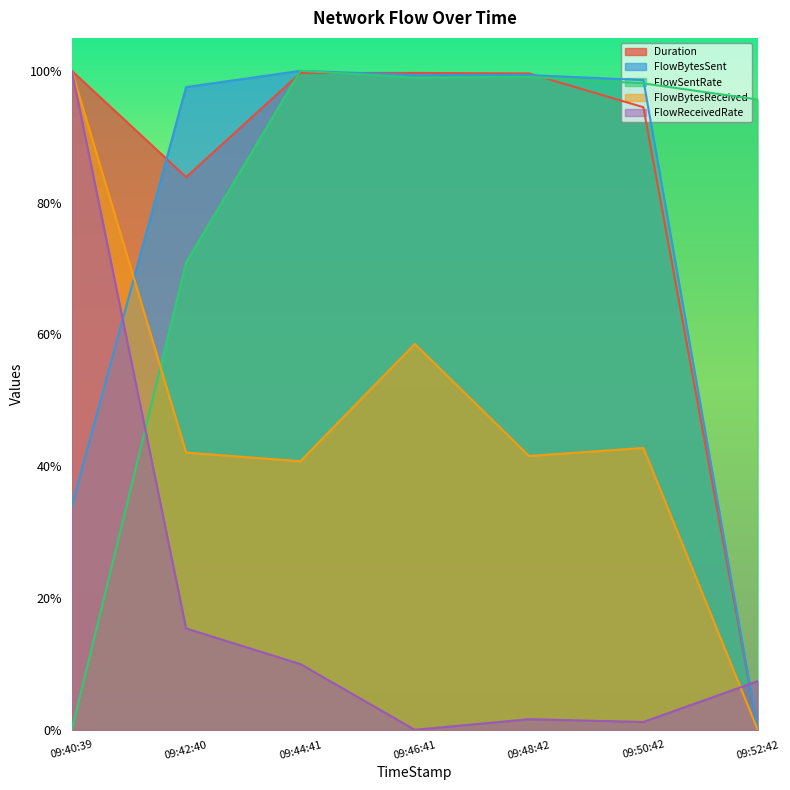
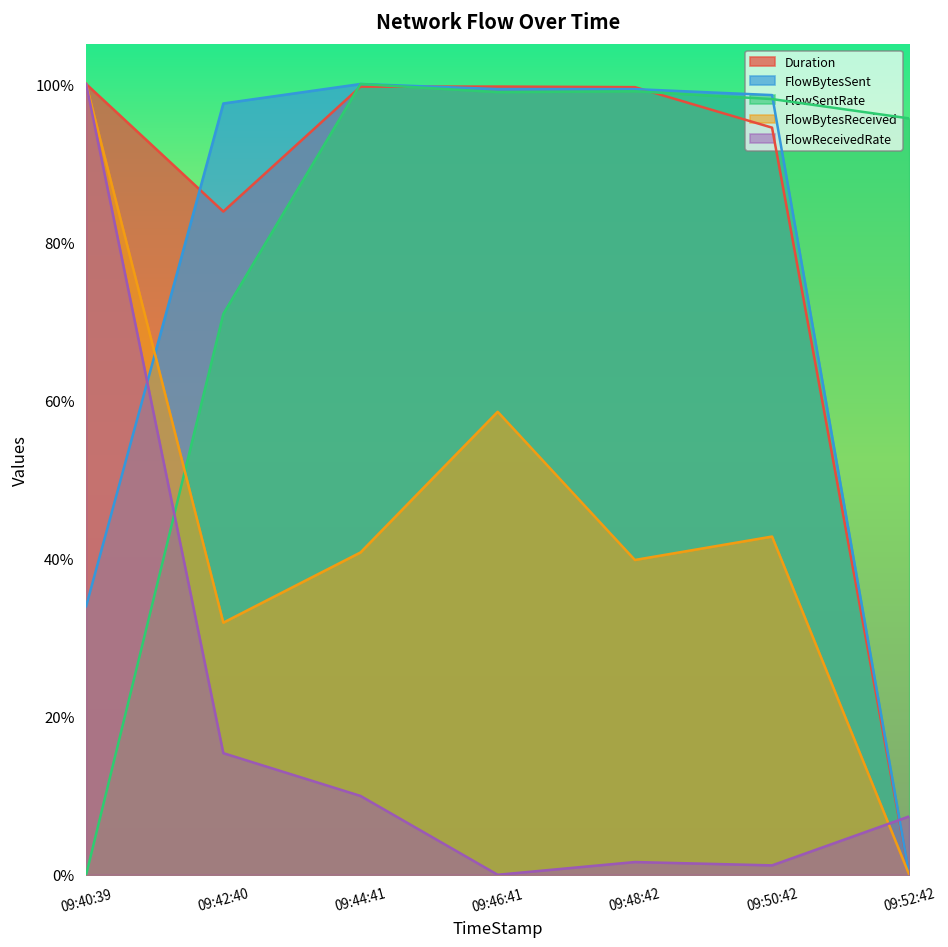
  {
    "Duration": {
      "09:42:40": "84%"
    },
    "FlowBytesSent": {
      "09:40:39": "34%",
      "09:42:40": "98%"
    },
    "FlowSentRate": {
      "09:40:39": "0%",
      "09:42:40": "71%",
      "09:52:42": "96%"
    },
    "FlowBytesReceived": {
-     "09:42:40": "42%",
+     "09:42:40": "32%",
      "09:44:41": "41%",
      "09:46:41": "59%",
-     "09:48:42": "42%",
+     "09:48:42": "40%",
      "09:50:42": "43%"
    },
    "FlowReceivedRate": {
      "09:42:40": "15%",
      "09:44:41": "10%",
      "09:46:41": "0%",
      "09:48:42": "2%",
      "09:50:42": "1%",
      "09:52:42": "7%"
    }
  }
